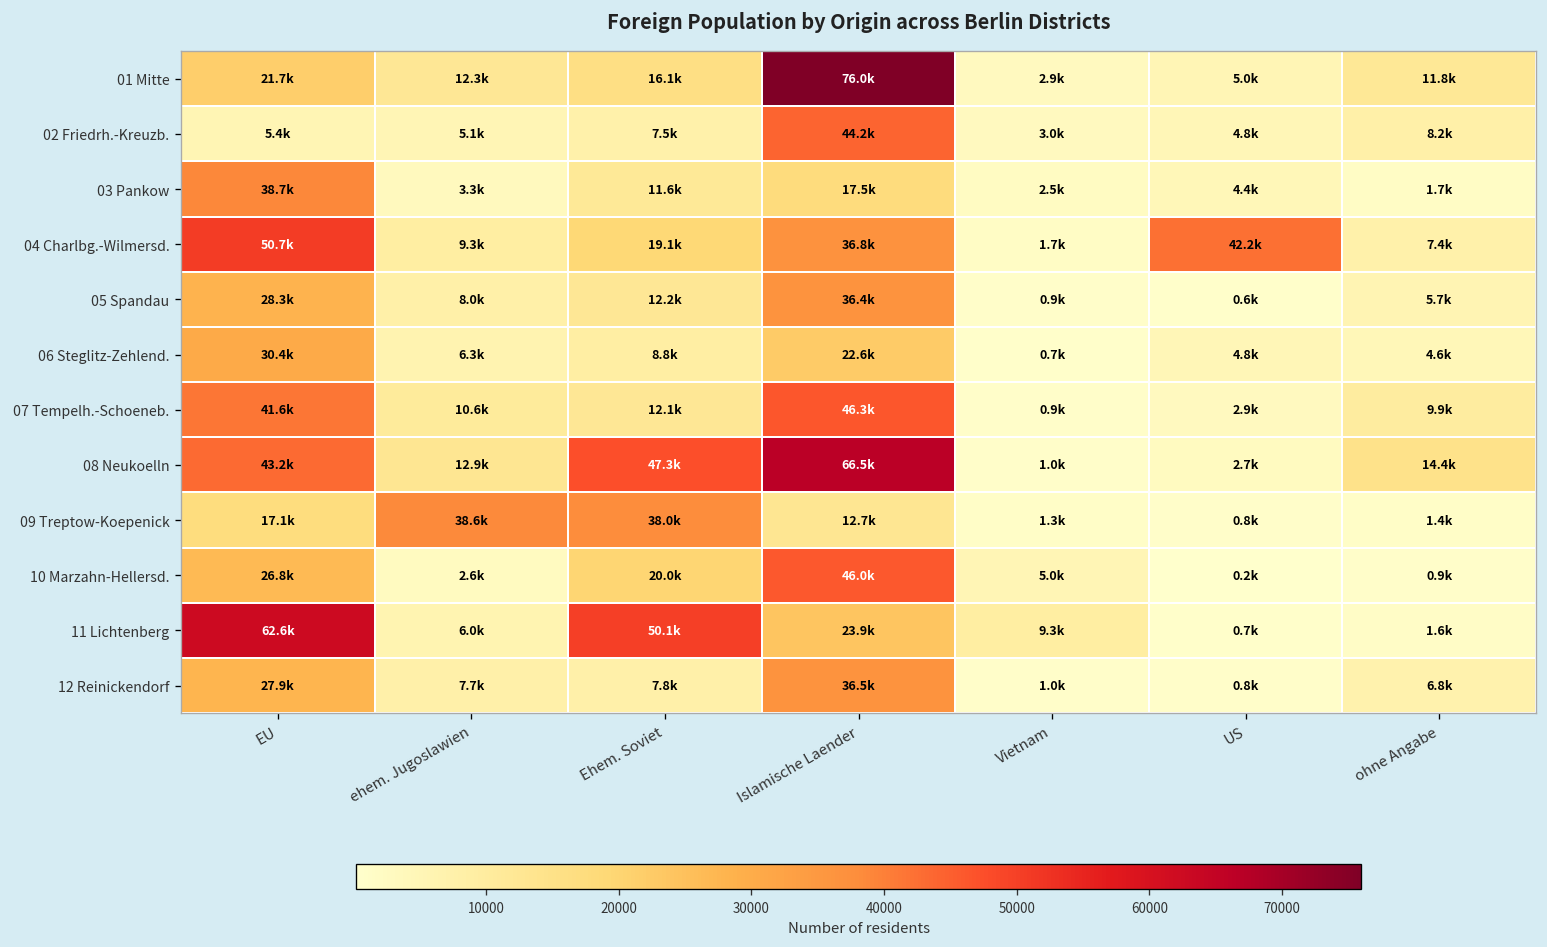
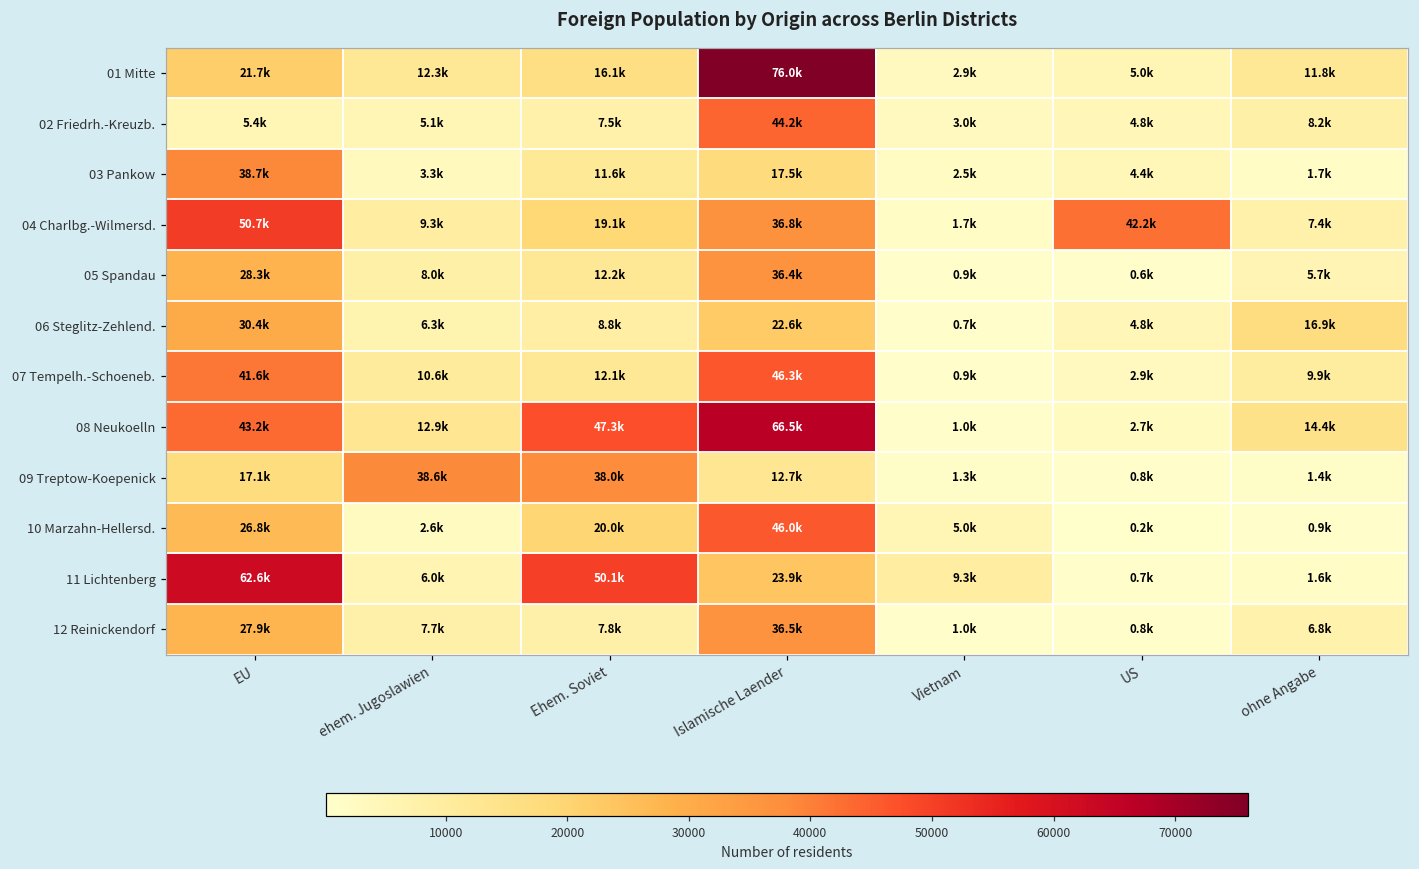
  {
    "01 Mitte": {
      "EU": "21.7k",
      "ehem. Jugoslawien": "12.3k",
      "Ehem. Soviet": "16.1k",
      "Islamische Laender": "76.0k",
      "Vietnam": "2.9k",
      "US": "5.0k",
      "ohne Angabe": "11.8k"
    },
    "02 Friedrh.-Kreuzb.": {
      "EU": "5.4k",
      "ehem. Jugoslawien": "5.1k",
      "Ehem. Soviet": "7.5k",
      "Islamische Laender": "44.2k",
      "Vietnam": "3.0k",
      "US": "4.8k",
      "ohne Angabe": "8.2k"
    },
    "03 Pankow": {
      "EU": "38.7k",
      "ehem. Jugoslawien": "3.3k",
      "Ehem. Soviet": "11.6k",
      "Islamische Laender": "17.5k",
      "Vietnam": "2.5k",
      "US": "4.4k",
      "ohne Angabe": "1.7k"
    },
    "04 Charlbg.-Wilmersd.": {
      "EU": "50.7k",
      "ehem. Jugoslawien": "9.3k",
      "Ehem. Soviet": "19.1k",
      "Islamische Laender": "36.8k",
      "Vietnam": "1.7k",
      "US": "42.2k",
      "ohne Angabe": "7.4k"
    },
    "05 Spandau": {
      "EU": "28.3k",
      "ehem. Jugoslawien": "8.0k",
      "Ehem. Soviet": "12.2k",
      "Islamische Laender": "36.4k",
      "Vietnam": "0.9k",
      "US": "0.6k",
      "ohne Angabe": "5.7k"
    },
    "06 Steglitz-Zehlend.": {
      "EU": "30.4k",
      "ehem. Jugoslawien": "6.3k",
      "Ehem. Soviet": "8.8k",
      "Islamische Laender": "22.6k",
      "Vietnam": "0.7k",
      "US": "4.8k",
-     "ohne Angabe": "4.6k"
+     "ohne Angabe": "16.9k"
    },
    "07 Tempelh.-Schoeneb.": {
      "EU": "41.6k",
      "ehem. Jugoslawien": "10.6k",
      "Ehem. Soviet": "12.1k",
      "Islamische Laender": "46.3k",
      "Vietnam": "0.9k",
      "US": "2.9k",
      "ohne Angabe": "9.9k"
    },
    "08 Neukoelln": {
      "EU": "43.2k",
      "ehem. Jugoslawien": "12.9k",
      "Ehem. Soviet": "47.3k",
      "Islamische Laender": "66.5k",
      "Vietnam": "1.0k",
      "US": "2.7k",
      "ohne Angabe": "14.4k"
    },
    "09 Treptow-Koepenick": {
      "EU": "17.1k",
      "ehem. Jugoslawien": "38.6k",
      "Ehem. Soviet": "38.0k",
      "Islamische Laender": "12.7k",
      "Vietnam": "1.3k",
      "US": "0.8k",
      "ohne Angabe": "1.4k"
    },
    "10 Marzahn-Hellersd.": {
      "EU": "26.8k",
      "ehem. Jugoslawien": "2.6k",
      "Ehem. Soviet": "20.0k",
      "Islamische Laender": "46.0k",
      "Vietnam": "5.0k",
      "US": "0.2k",
      "ohne Angabe": "0.9k"
    },
    "11 Lichtenberg": {
      "EU": "62.6k",
      "ehem. Jugoslawien": "6.0k",
      "Ehem. Soviet": "50.1k",
      "Islamische Laender": "23.9k",
      "Vietnam": "9.3k",
      "US": "0.7k",
      "ohne Angabe": "1.6k"
    },
    "12 Reinickendorf": {
      "EU": "27.9k",
      "ehem. Jugoslawien": "7.7k",
      "Ehem. Soviet": "7.8k",
      "Islamische Laender": "36.5k",
      "Vietnam": "1.0k",
      "US": "0.8k",
      "ohne Angabe": "6.8k"
    }
  }
